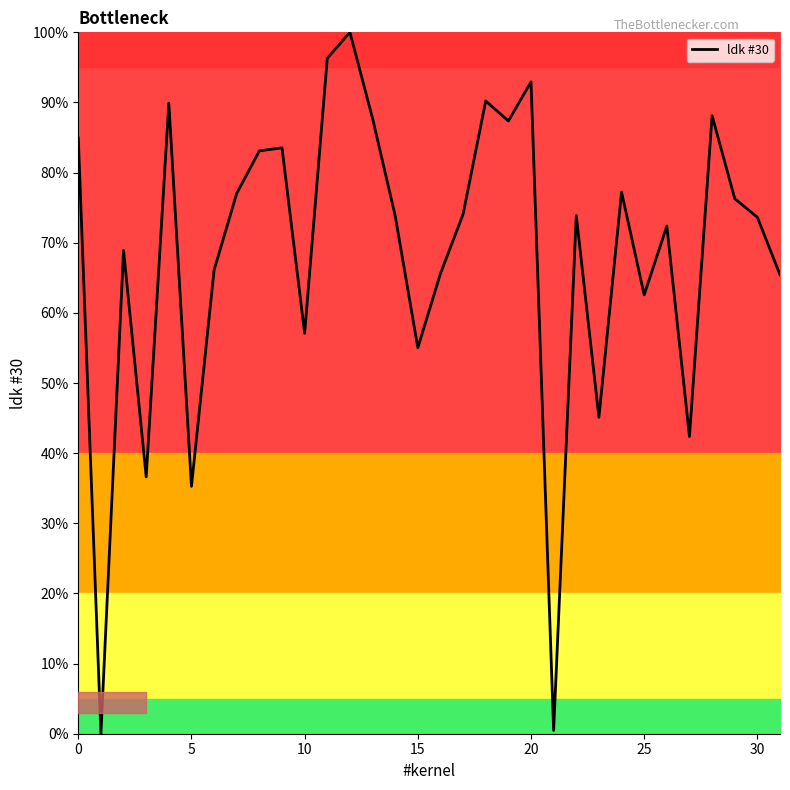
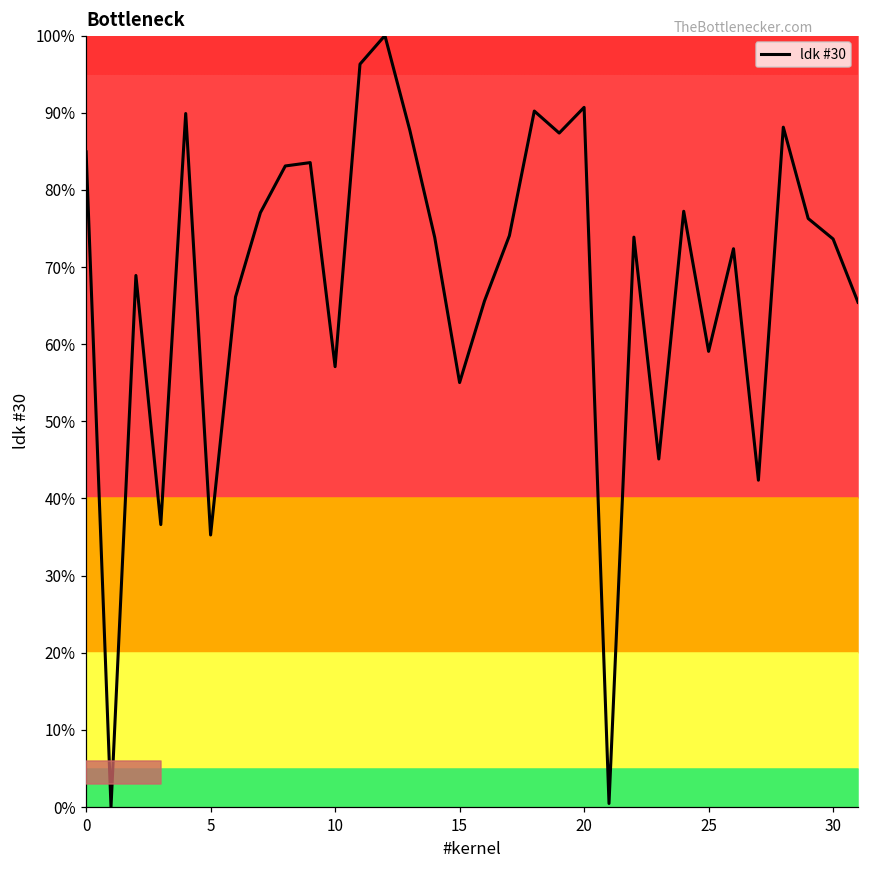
  {
    "ldk #30": {
      "0": "85%",
      "5": "35%",
      "10": "57%",
      "15": "55%",
-     "20": "93%",
-     "25": "63%",
+     "20": "91%",
+     "25": "59%",
      "30": "74%"
    }
  }
